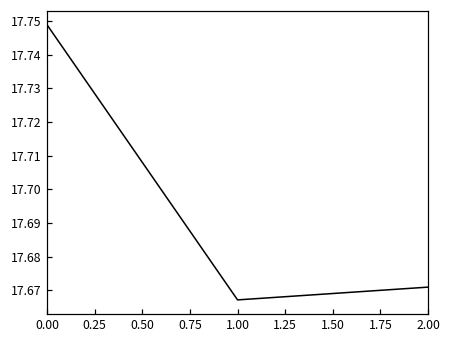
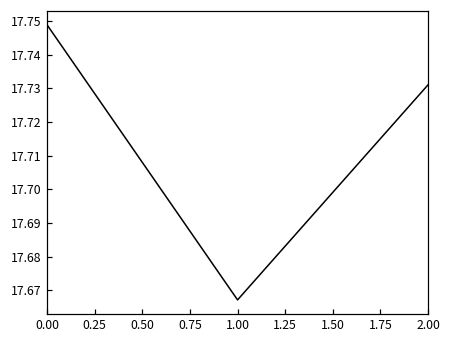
  {
    "0.00": 17.749,
    "1.00": 17.667,
-   "2.00": 17.671
+   "2.00": 17.731
  }
